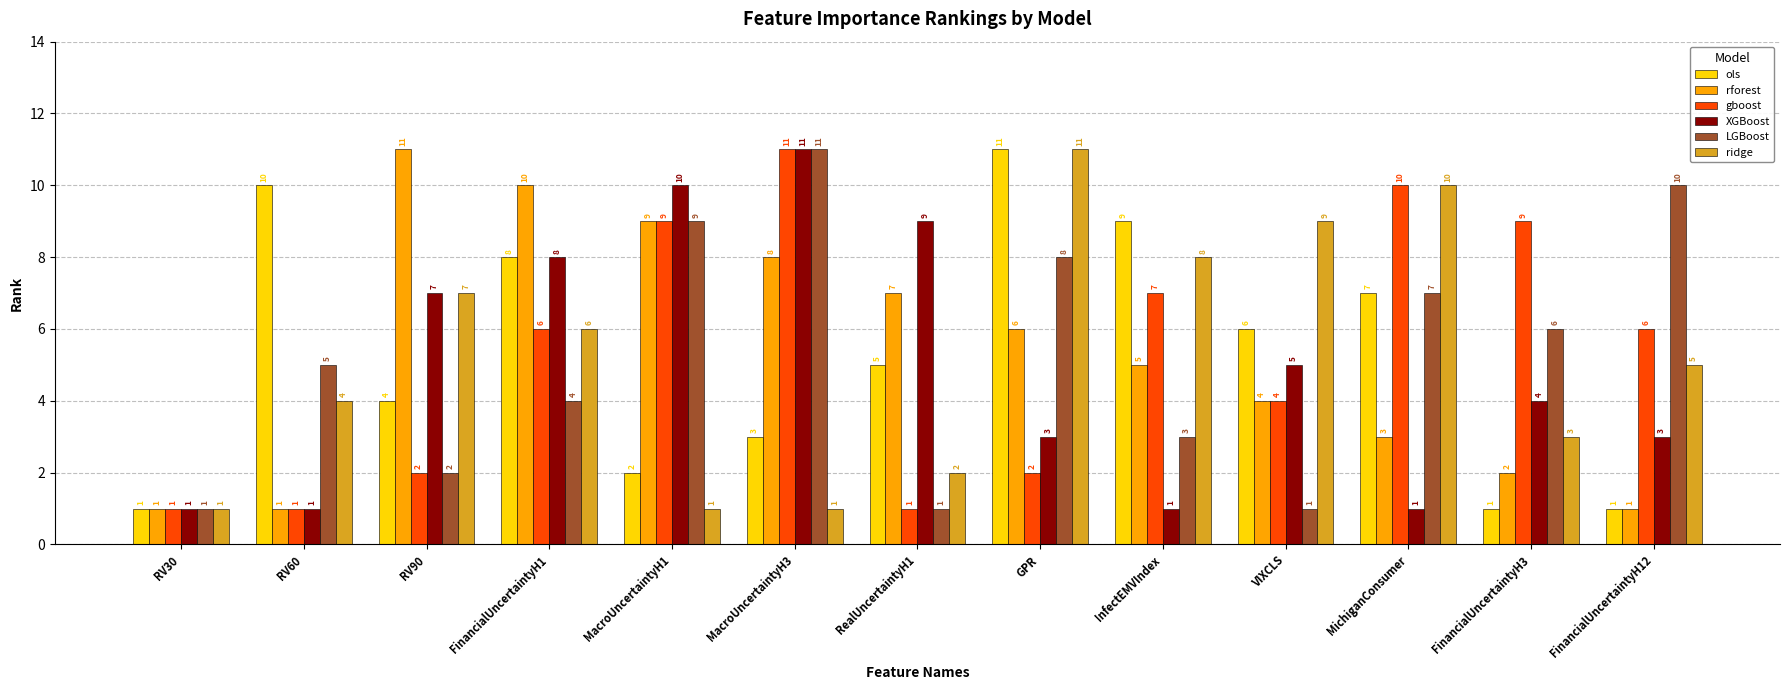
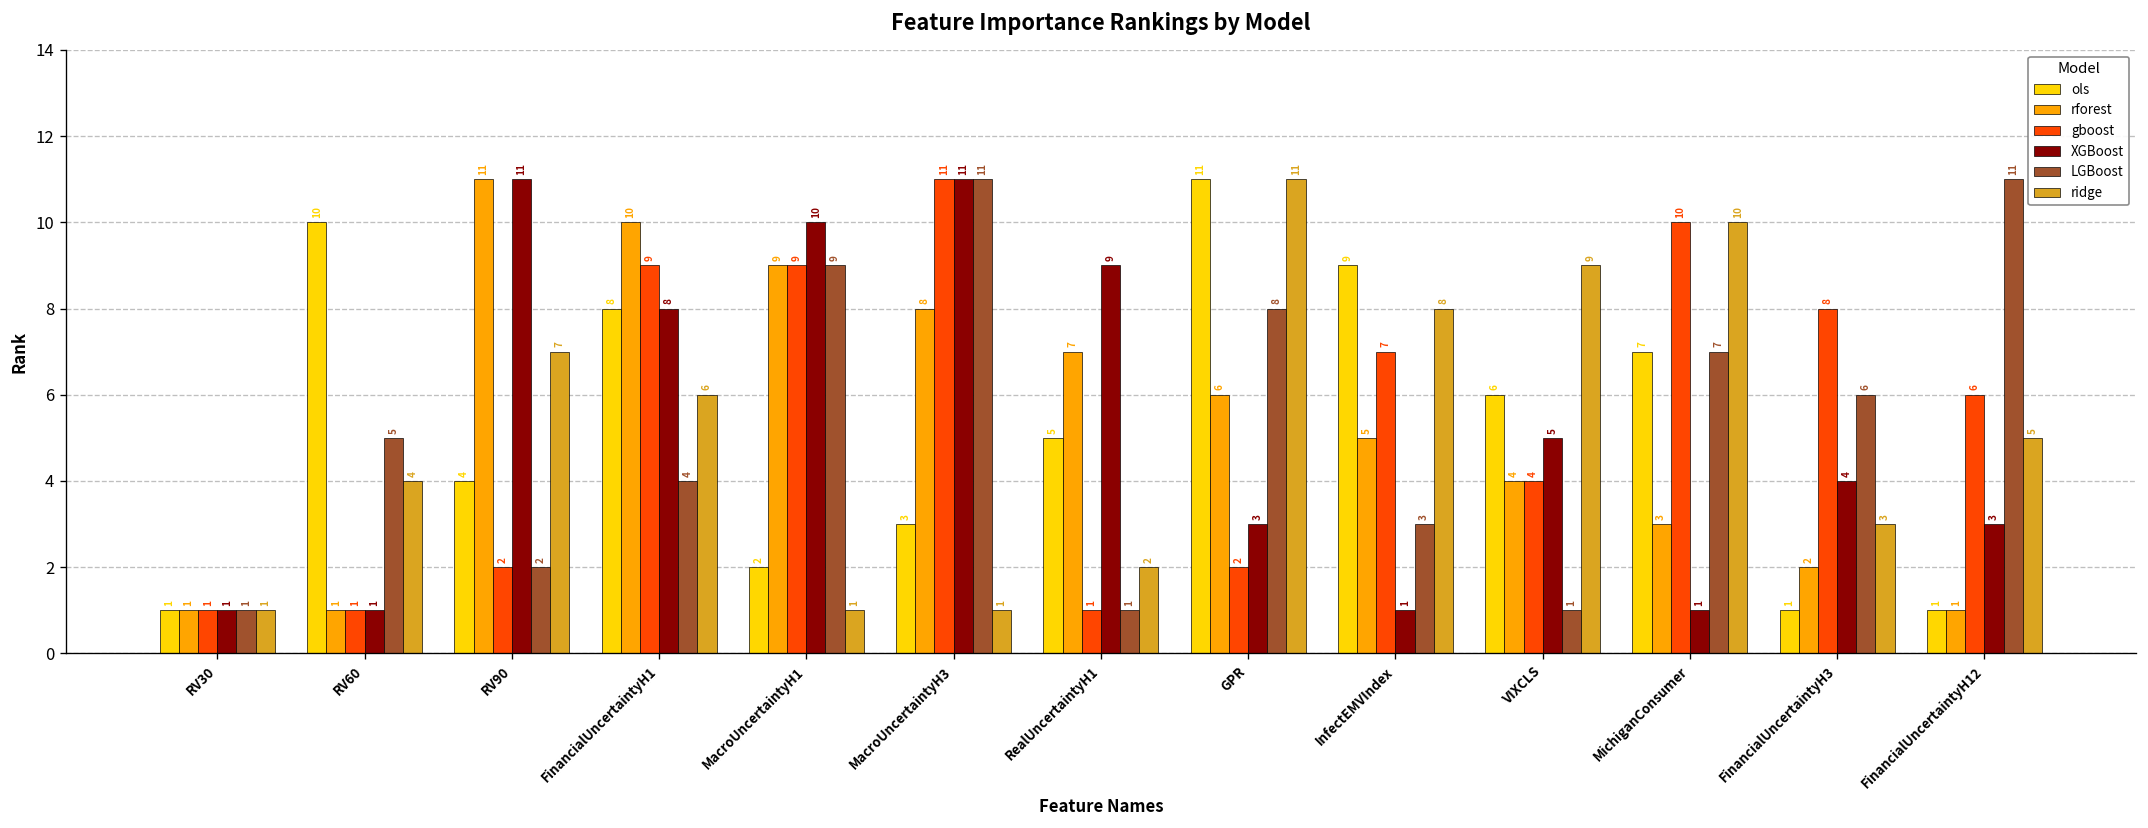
  {
    "gboost": {
      "RV30": 1,
      "RV60": 1,
      "RV90": 2,
-     "FinancialUncertaintyH1": 6,
+     "FinancialUncertaintyH1": 9,
      "MacroUncertaintyH1": 9,
      "MacroUncertaintyH3": 11,
      "RealUncertaintyH1": 1,
      "GPR": 2,
      "InfectEMVIndex": 7,
      "VIXCLS": 4,
      "MichiganConsumer": 10,
-     "FinancialUncertaintyH3": 9,
+     "FinancialUncertaintyH3": 8,
      "FinancialUncertaintyH12": 6
    },
    "XGBoost": {
      "RV30": 1,
      "RV60": 1,
-     "RV90": 7,
+     "RV90": 11,
      "FinancialUncertaintyH1": 8,
      "MacroUncertaintyH1": 10,
      "MacroUncertaintyH3": 11,
      "RealUncertaintyH1": 9,
      "GPR": 3,
      "InfectEMVIndex": 1,
      "VIXCLS": 5,
      "MichiganConsumer": 1,
      "FinancialUncertaintyH3": 4,
      "FinancialUncertaintyH12": 3
    },
    "LGBoost": {
      "RV30": 1,
      "RV60": 5,
      "RV90": 2,
      "FinancialUncertaintyH1": 4,
      "MacroUncertaintyH1": 9,
      "MacroUncertaintyH3": 11,
      "RealUncertaintyH1": 1,
      "GPR": 8,
      "InfectEMVIndex": 3,
      "VIXCLS": 1,
      "MichiganConsumer": 7,
      "FinancialUncertaintyH3": 6,
-     "FinancialUncertaintyH12": 10
+     "FinancialUncertaintyH12": 11
    }
  }
